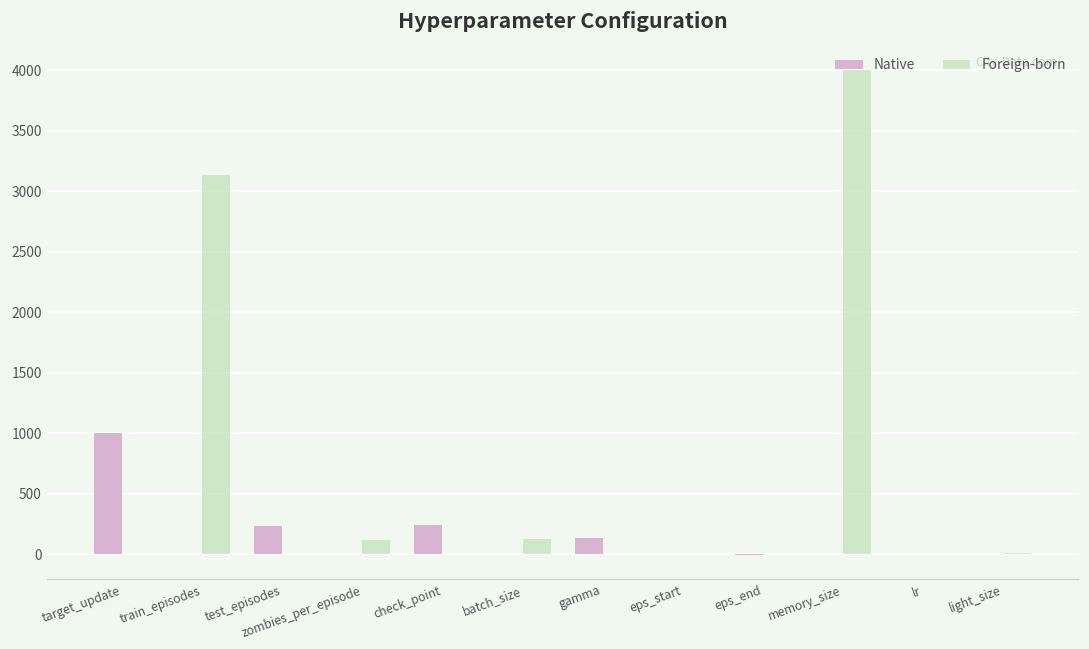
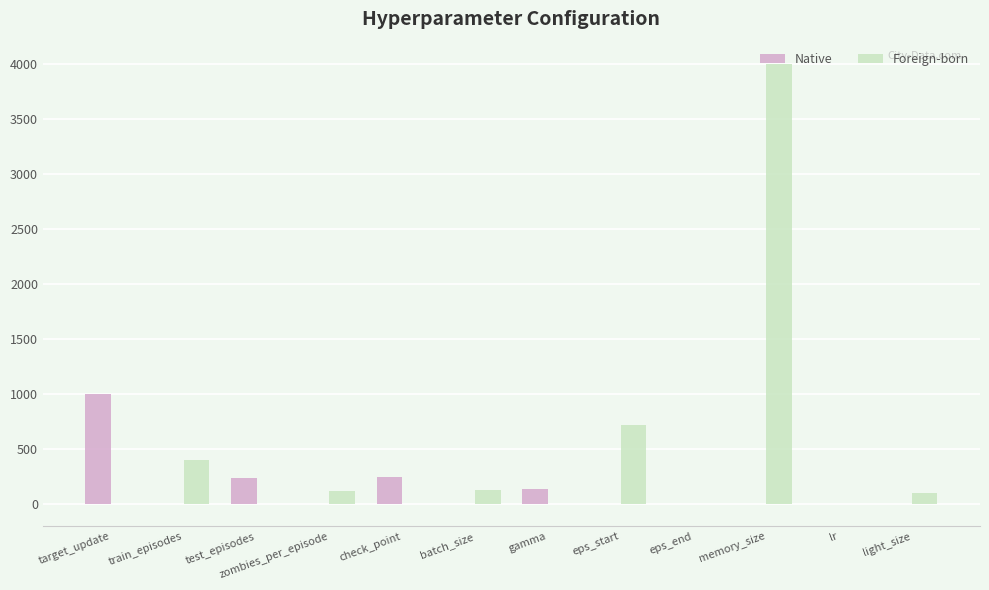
  {
    "Native": {
      "target_update": 1000,
      "train_episodes": 0,
      "test_episodes": 230,
      "zombies_per_episode": 0,
      "check_point": 240,
      "batch_size": 0,
      "gamma": 140,
      "eps_start": 0,
      "memory_size": 0,
      "light_size": 0
    },
    "Foreign-born": {
      "target_update": 0,
-     "train_episodes": 3140,
+     "train_episodes": 400,
      "test_episodes": 0,
      "zombies_per_episode": 120,
      "check_point": 0,
      "batch_size": 130,
      "gamma": 0,
-     "eps_start": 0,
+     "eps_start": 720,
      "eps_end": 0,
      "memory_size": 4000,
      "lr": 0,
-     "light_size": 10
+     "light_size": 100
    }
  }
